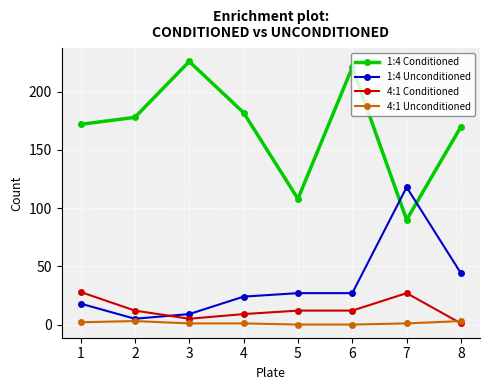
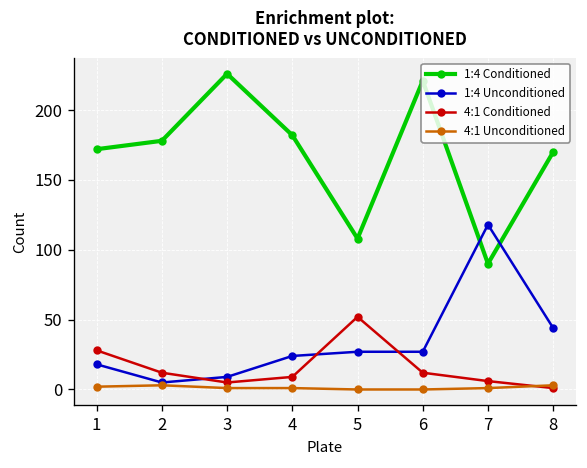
  {
    "1:4 Conditioned": {
      "1": 172,
      "2": 178,
      "3": 226,
      "4": 182,
      "5": 108,
      "7": 90,
      "8": 170
    },
    "1:4 Unconditioned": {
      "1": 18,
      "3": 9,
      "4": 24,
      "5": 27,
      "6": 27,
      "7": 118,
      "8": 44
    },
    "4:1 Conditioned": {
      "1": 28,
      "2": 12,
      "3": 5,
      "4": 9,
-     "5": 12,
+     "5": 52,
      "6": 12,
-     "7": 27
+     "7": 6
    },
    "4:1 Unconditioned": {
      "1": 2,
      "3": 1,
      "4": 1,
      "5": 0,
      "6": 0,
      "7": 1
    }
  }
